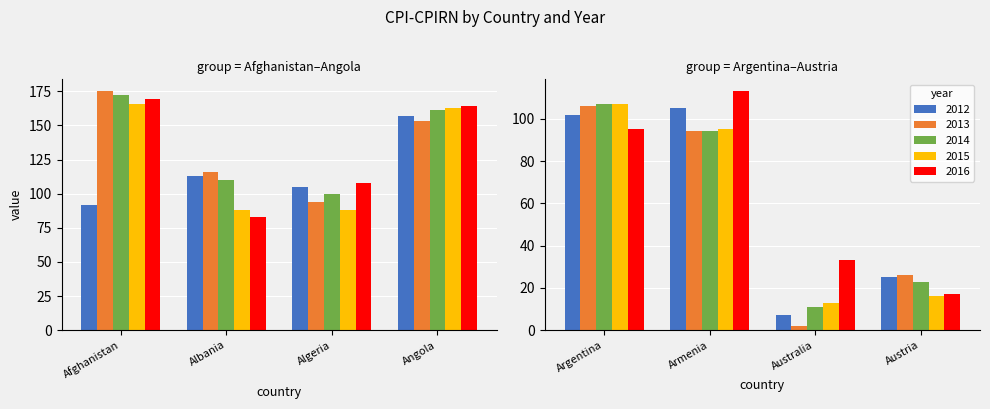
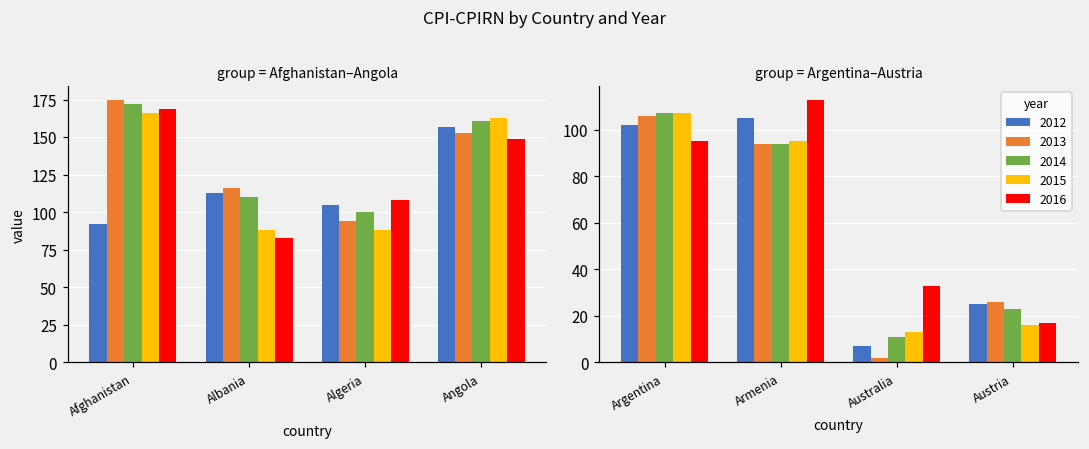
  {
    "group = Afghanistan–Angola": {
      "2012": {
        "Afghanistan": 92,
        "Albania": 113,
        "Algeria": 105,
        "Angola": 157
      },
      "2013": {
        "Afghanistan": 175,
        "Albania": 116,
        "Algeria": 94,
        "Angola": 153
      },
      "2014": {
        "Afghanistan": 172,
        "Albania": 110,
        "Algeria": 100,
        "Angola": 161
      },
      "2015": {
        "Afghanistan": 166,
        "Albania": 88,
        "Algeria": 88,
        "Angola": 163
      },
      "2016": {
        "Afghanistan": 169,
        "Albania": 83,
        "Algeria": 108,
-       "Angola": 164
+       "Angola": 149
      }
    },
    "group = Argentina–Austria": {
      "2012": {
        "Argentina": 102,
        "Armenia": 105,
        "Australia": 7,
        "Austria": 25
      },
      "2013": {
        "Argentina": 106,
        "Armenia": 94,
        "Australia": 2,
        "Austria": 26
      },
      "2014": {
        "Argentina": 107,
        "Armenia": 94,
        "Australia": 11,
        "Austria": 23
      },
      "2015": {
        "Argentina": 107,
        "Armenia": 95,
        "Australia": 13,
        "Austria": 16
      },
      "2016": {
        "Argentina": 95,
        "Armenia": 113,
        "Australia": 33,
        "Austria": 17
      }
    }
  }
